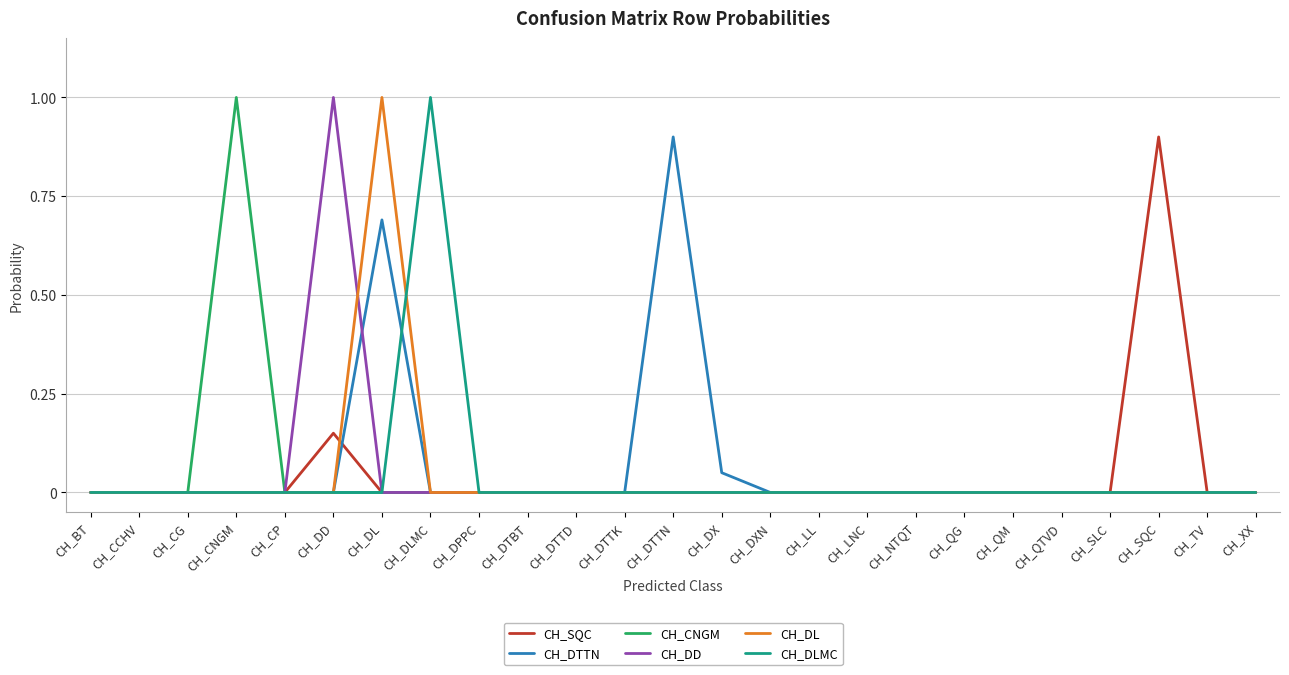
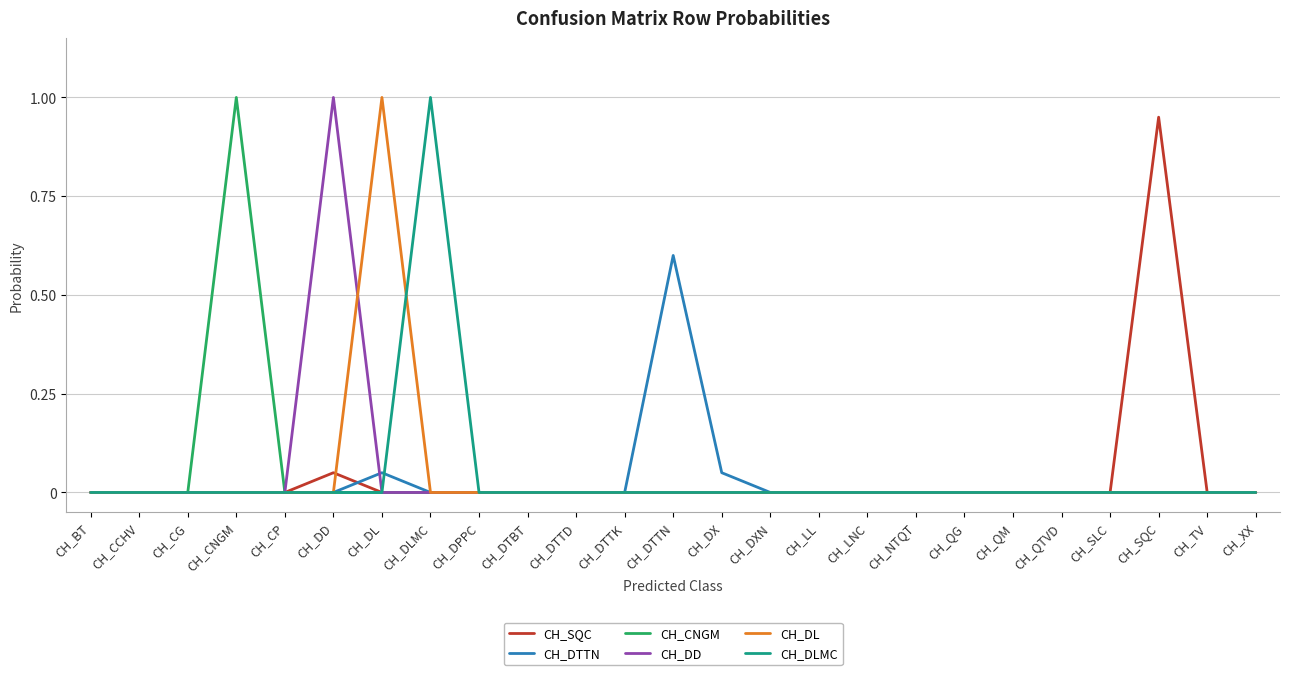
  {
    "CH_SQC": {
-     "CH_DD": 0.15,
-     "CH_SQC": 0.90
+     "CH_DD": 0.05,
+     "CH_SQC": 0.95
    },
    "CH_DTTN": {
-     "CH_DL": 0.69,
-     "CH_DTTN": 0.9,
+     "CH_DL": 0.05,
+     "CH_DTTN": 0.6,
      "CH_DX": 0.05
    },
    "CH_DD": {
      "CH_DD": 1.00
    },
    "CH_DL": {
      "CH_DL": 1.00
    }
  }
